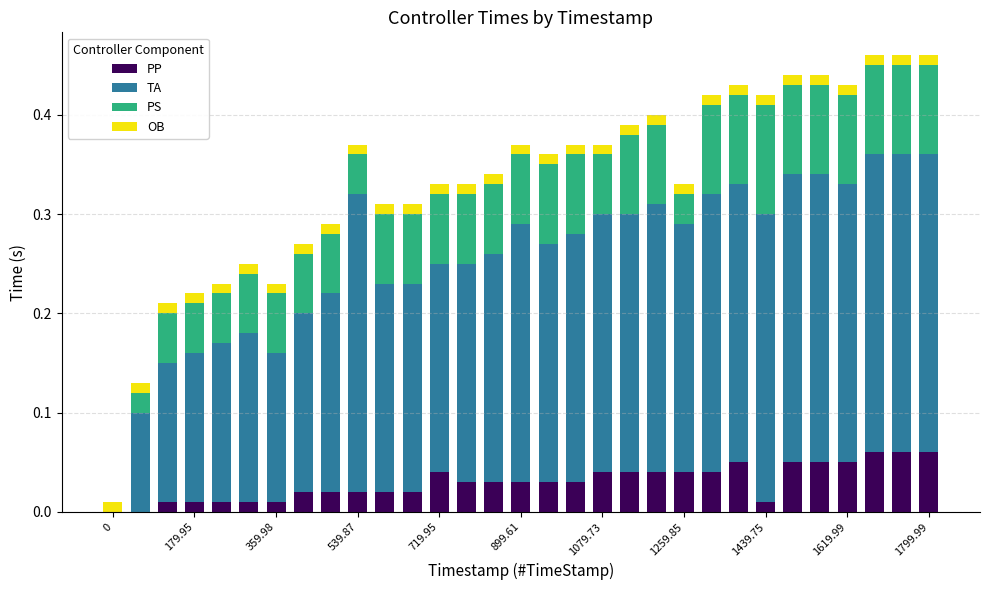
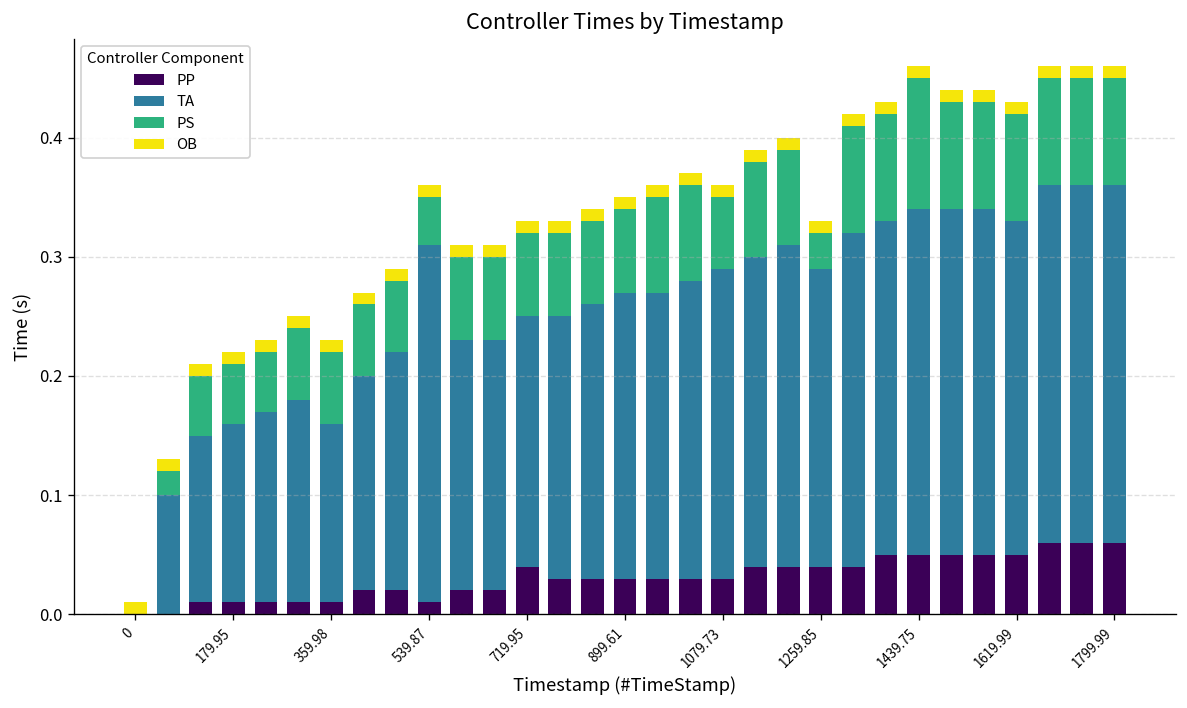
  {
    "PP": {
      "0": 0.00,
      "179.95": 0.01,
      "359.98": 0.01,
-     "539.87": 0.02,
+     "539.87": 0.01,
      "719.95": 0.04,
      "899.61": 0.03,
-     "1079.73": 0.04,
+     "1079.73": 0.03,
      "1259.85": 0.04,
-     "1439.75": 0.01,
+     "1439.75": 0.05,
      "1619.99": 0.05,
      "1799.99": 0.06
    },
    "TA": {
      "0": 0.00,
      "179.95": 0.15,
      "359.98": 0.15,
      "539.87": 0.30,
      "719.95": 0.21,
-     "899.61": 0.26,
+     "899.61": 0.24,
      "1079.73": 0.26,
      "1259.85": 0.25,
      "1439.75": 0.29,
      "1619.99": 0.28,
      "1799.99": 0.30
    },
    "PS": {
      "0": 0.00,
      "179.95": 0.05,
      "359.98": 0.06,
      "539.87": 0.04,
      "719.95": 0.07,
      "899.61": 0.07,
      "1079.73": 0.06,
      "1259.85": 0.03,
      "1439.75": 0.11,
      "1619.99": 0.09,
      "1799.99": 0.09
    },
    "OB": {
      "0": 0.01,
      "179.95": 0.01,
      "359.98": 0.01,
      "539.87": 0.01,
      "719.95": 0.01,
      "899.61": 0.01,
      "1079.73": 0.01,
      "1259.85": 0.01,
      "1439.75": 0.01,
      "1619.99": 0.01,
      "1799.99": 0.01
    }
  }
